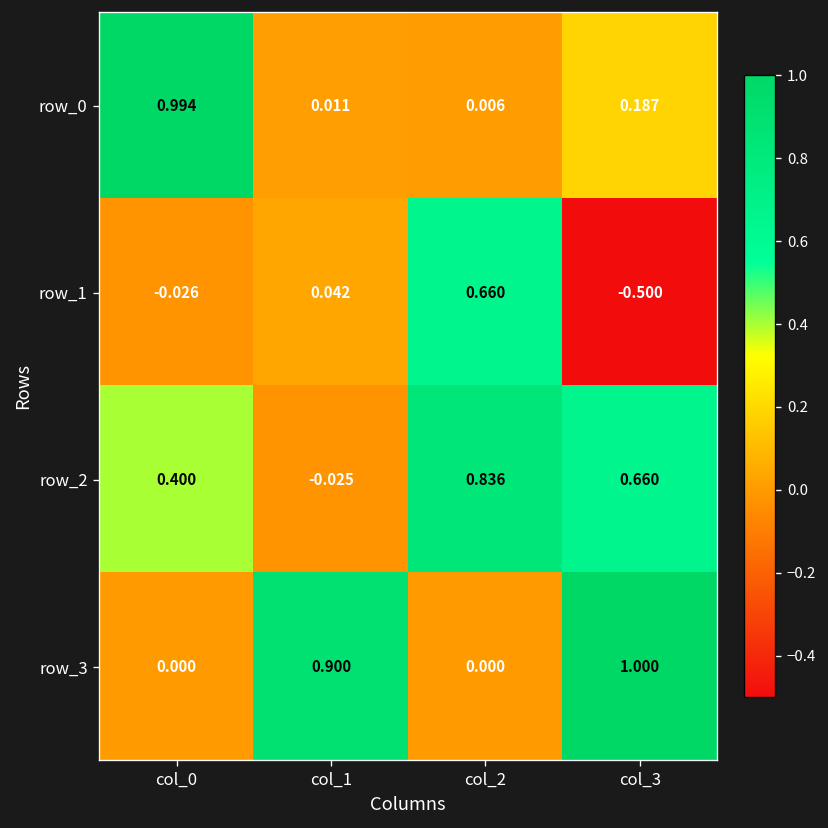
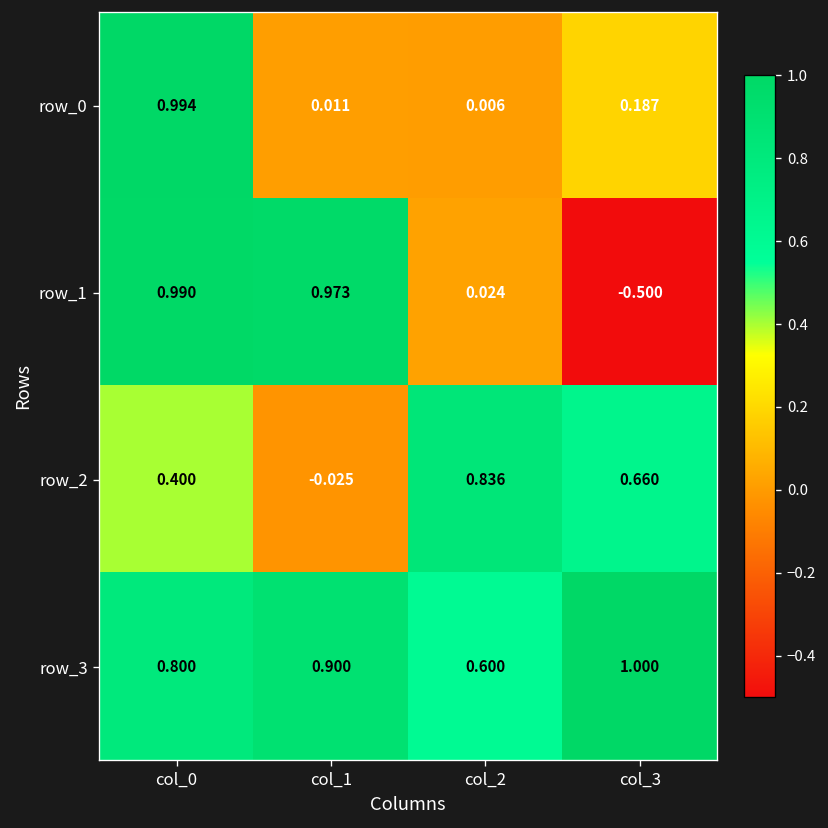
  {
    "row_0": {
      "col_0": 0.994,
      "col_1": 0.011,
      "col_2": 0.006,
      "col_3": 0.187
    },
    "row_1": {
-     "col_0": -0.026,
-     "col_1": 0.042,
-     "col_2": 0.660,
+     "col_0": 0.990,
+     "col_1": 0.973,
+     "col_2": 0.024,
      "col_3": -0.500
    },
    "row_2": {
      "col_0": 0.400,
      "col_1": -0.025,
      "col_2": 0.836,
      "col_3": 0.660
    },
    "row_3": {
-     "col_0": 0.000,
+     "col_0": 0.800,
      "col_1": 0.900,
-     "col_2": 0.000,
+     "col_2": 0.600,
      "col_3": 1.000
    }
  }
